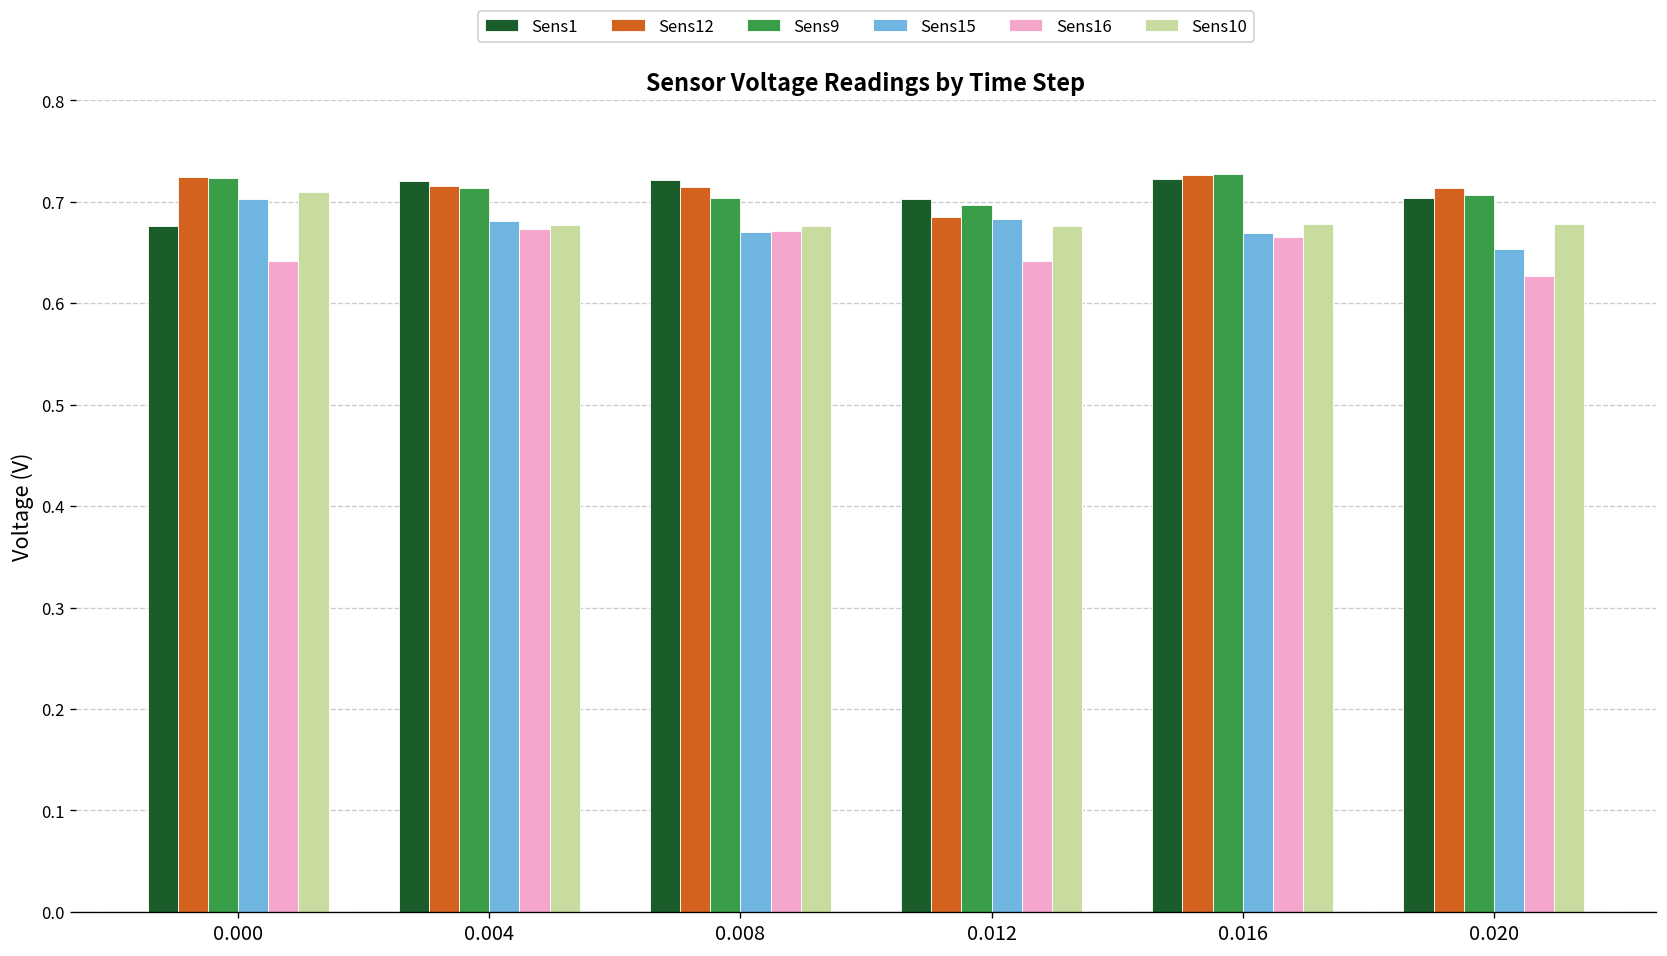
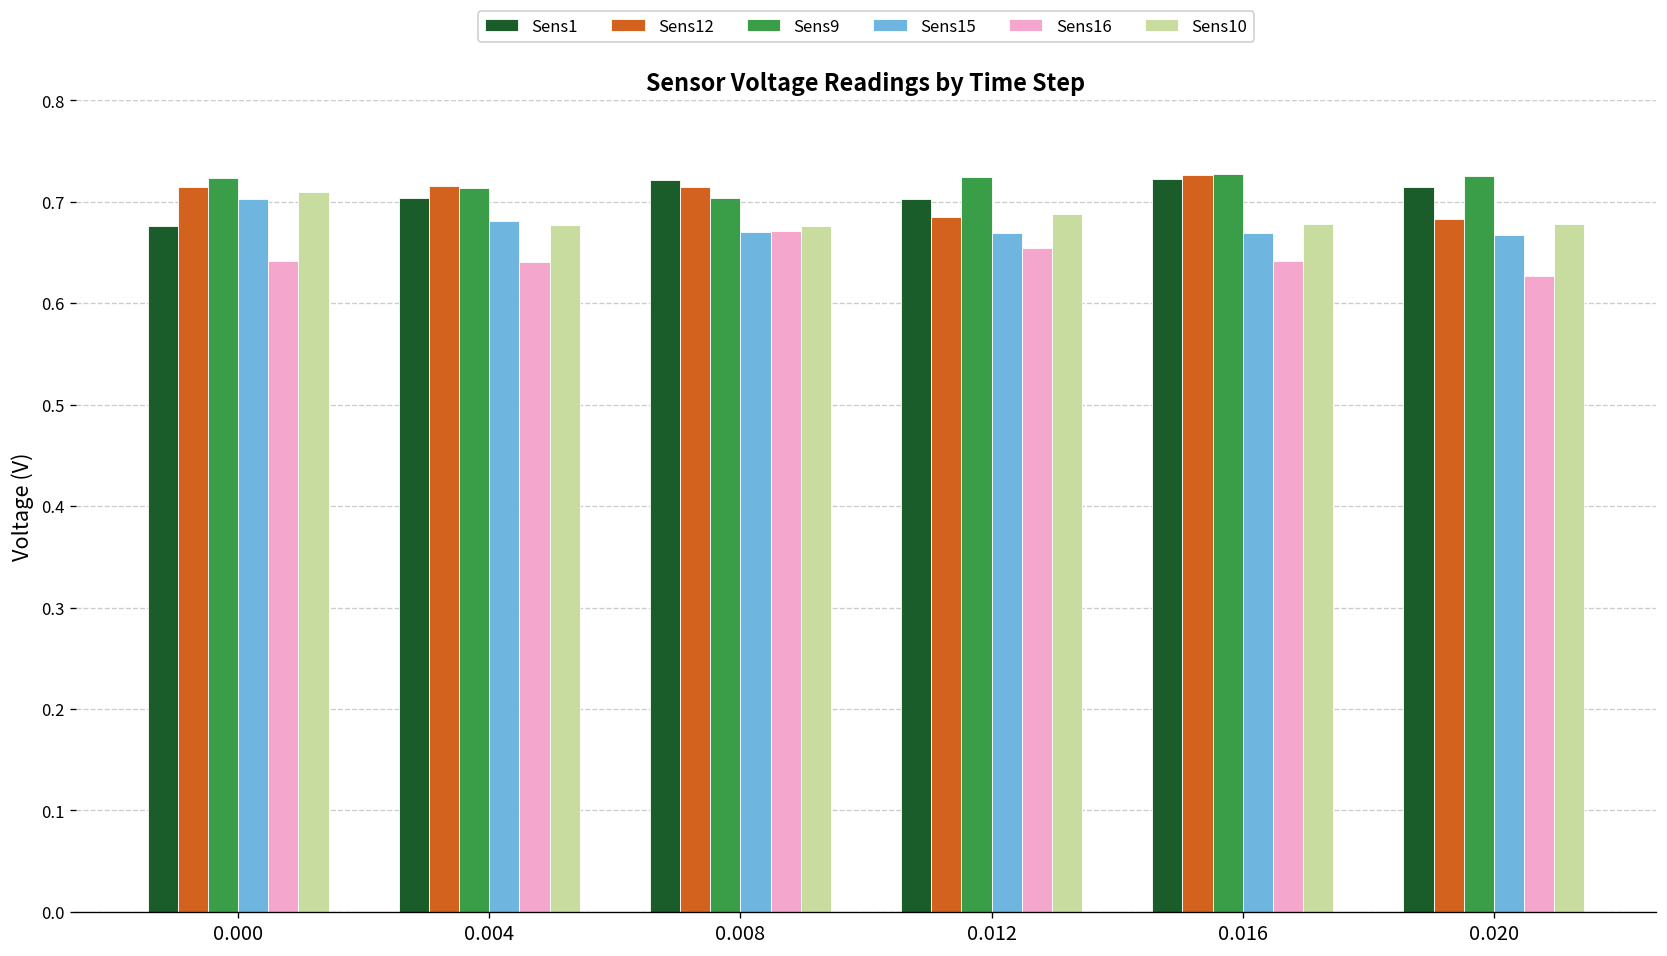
  {
    "Sens1": {
      "0.000": 0.68,
-     "0.004": 0.72,
+     "0.004": 0.70,
      "0.008": 0.72,
      "0.012": 0.70,
      "0.016": 0.72,
-     "0.020": 0.70
+     "0.020": 0.71
    },
    "Sens12": {
-     "0.000": 0.72,
+     "0.000": 0.71,
      "0.004": 0.72,
      "0.008": 0.71,
      "0.012": 0.68,
      "0.016": 0.73,
-     "0.020": 0.71
+     "0.020": 0.68
    },
    "Sens9": {
      "0.000": 0.72,
      "0.004": 0.71,
      "0.008": 0.70,
-     "0.012": 0.70,
+     "0.012": 0.72,
      "0.016": 0.73,
-     "0.020": 0.71
+     "0.020": 0.73
    },
    "Sens15": {
      "0.000": 0.70,
      "0.004": 0.68,
      "0.008": 0.67,
-     "0.012": 0.68,
+     "0.012": 0.67,
      "0.016": 0.67,
-     "0.020": 0.65
+     "0.020": 0.67
    },
    "Sens16": {
      "0.000": 0.64,
-     "0.004": 0.67,
+     "0.004": 0.64,
      "0.008": 0.67,
-     "0.012": 0.64,
-     "0.016": 0.66,
+     "0.012": 0.65,
+     "0.016": 0.64,
      "0.020": 0.63
    },
    "Sens10": {
      "0.000": 0.71,
      "0.004": 0.68,
      "0.008": 0.68,
-     "0.012": 0.68,
+     "0.012": 0.69,
      "0.016": 0.68,
      "0.020": 0.68
    }
  }
